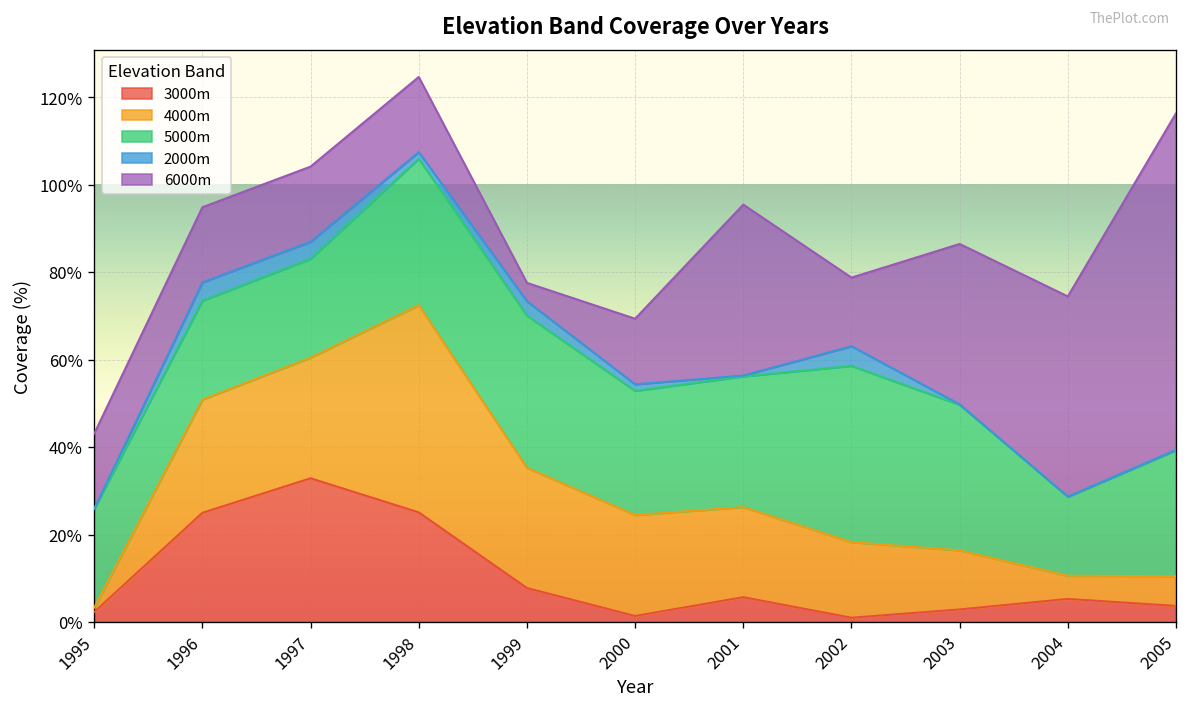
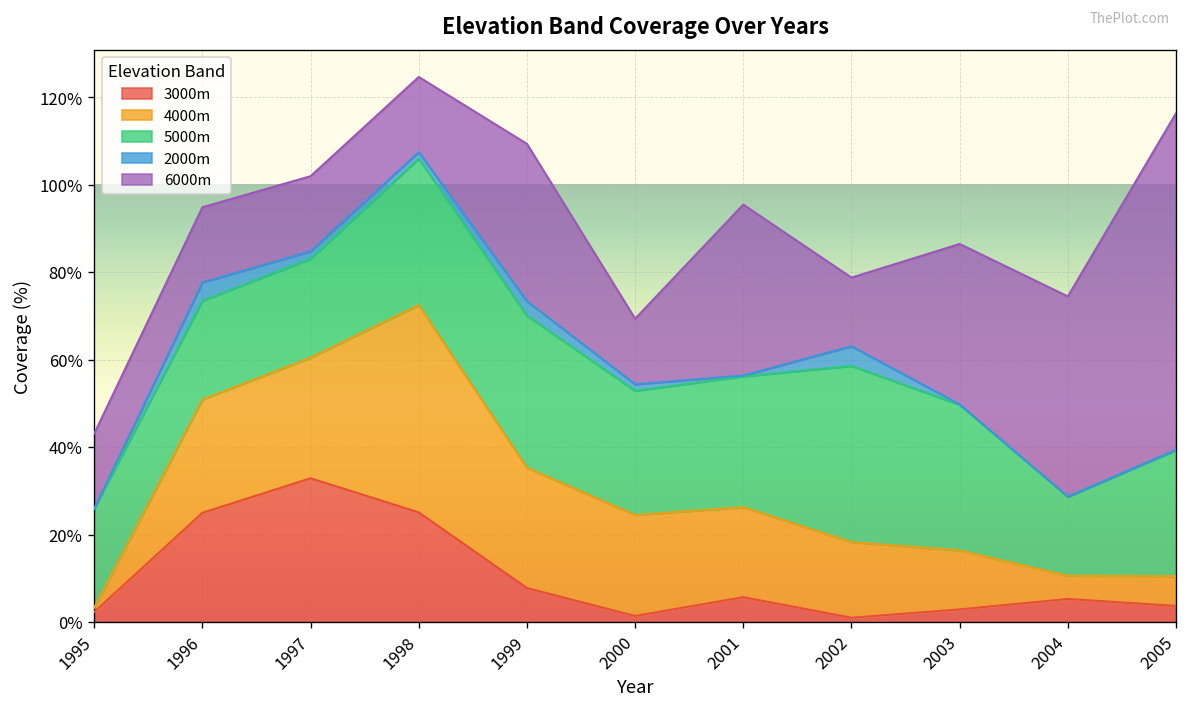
  {
    "3000m": {
      "1995": "2%",
      "1996": "25%",
      "1997": "33%",
      "1998": "25%",
      "1999": "8%",
      "2000": "1%",
      "2001": "6%",
      "2002": "1%",
      "2003": "3%",
      "2004": "5%",
      "2005": "4%"
    },
    "4000m": {
      "1995": "1%",
      "1996": "26%",
      "1997": "28%",
      "1998": "47%",
      "1999": "27%",
      "2000": "23%",
      "2001": "21%",
      "2002": "17%",
      "2003": "13%",
      "2004": "5%",
      "2005": "7%"
    },
    "5000m": {
      "1996": "23%",
      "1997": "23%",
      "1998": "34%",
      "1999": "35%",
      "2000": "28%",
      "2002": "40%"
    },
    "2000m": {
      "1996": "4%",
-     "1997": "4%",
+     "1997": "2%",
      "1998": "2%",
      "1999": "3%",
      "2000": "2%",
      "2002": "5%"
    },
    "6000m": {
      "1995": "17%",
      "1996": "17%",
      "1997": "17%",
      "1998": "17%",
-     "1999": "4%",
+     "1999": "36%",
      "2000": "15%",
      "2001": "39%",
      "2002": "16%",
      "2003": "37%",
      "2004": "46%",
      "2005": "77%"
    }
  }
